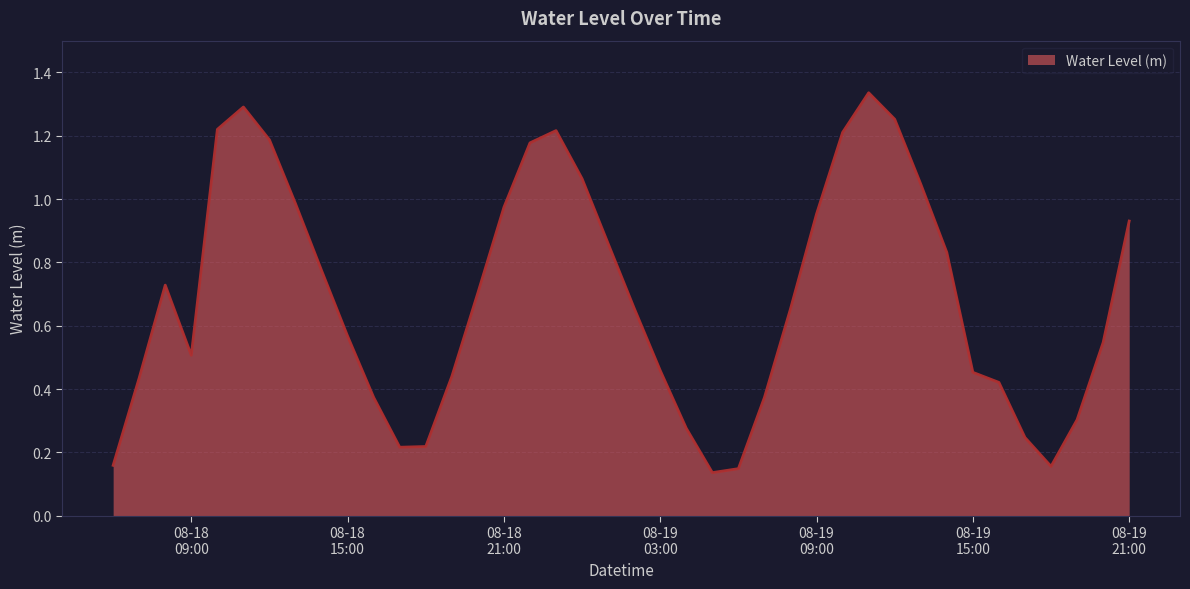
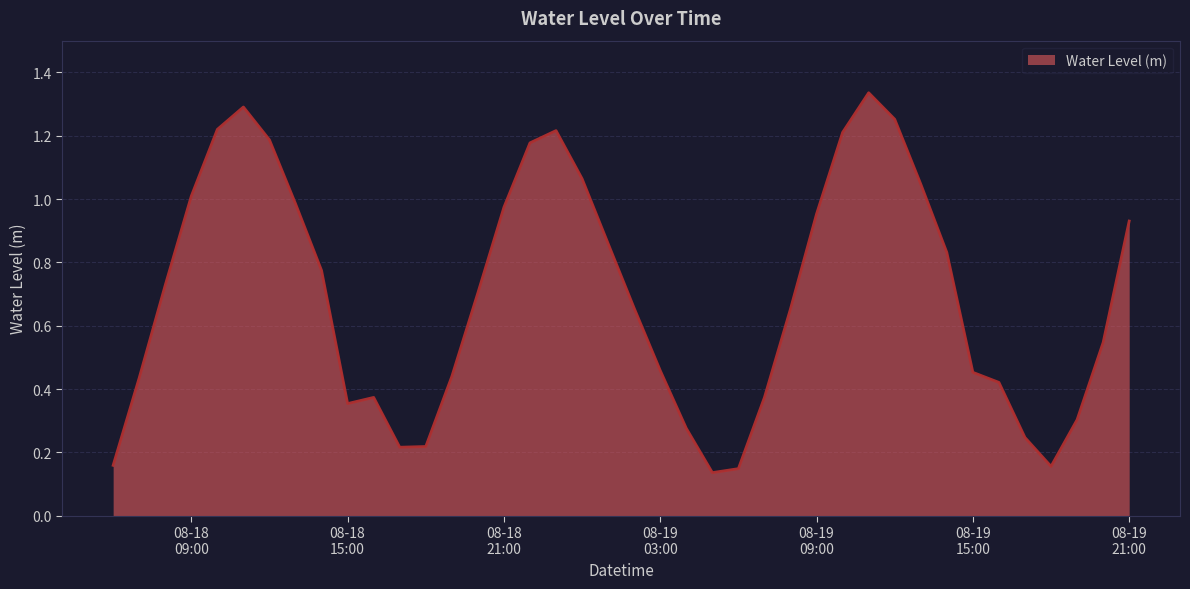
  {
-   "08-18 09:00": 0.51,
-   "08-18 15:00": 0.57,
+   "08-18 09:00": 1.01,
+   "08-18 15:00": 0.35,
    "08-18 21:00": 0.97,
    "08-19 03:00": 0.46,
    "08-19 09:00": 0.95,
    "08-19 15:00": 0.45,
    "08-19 21:00": 0.93
  }
